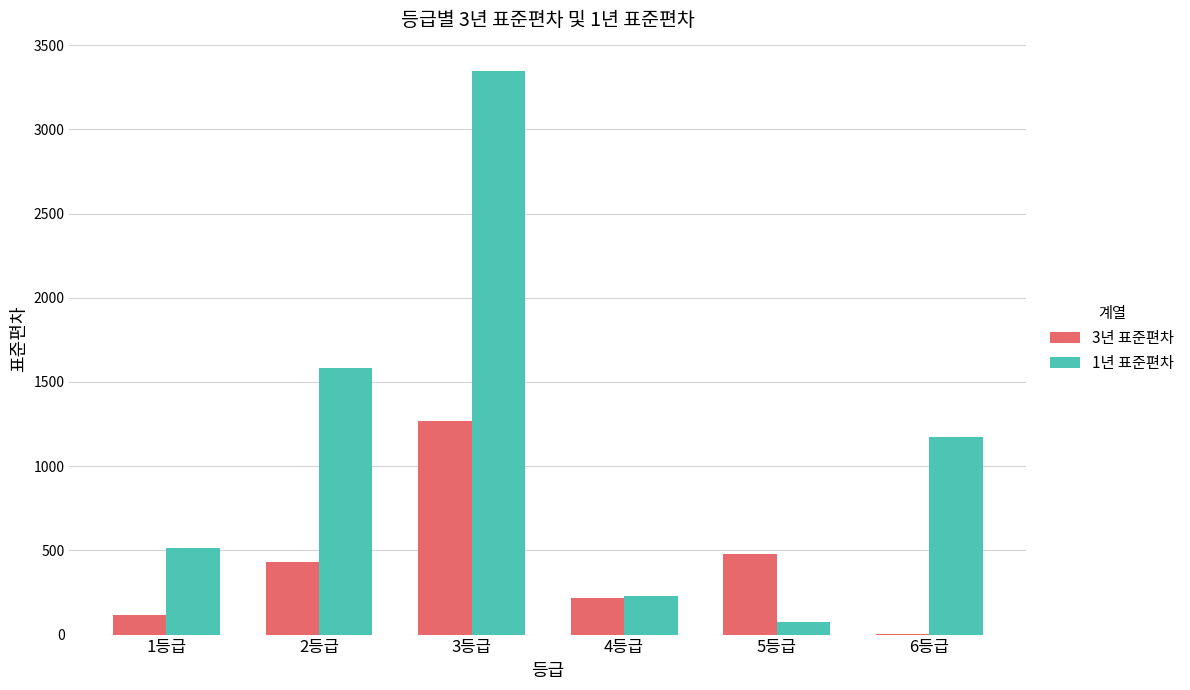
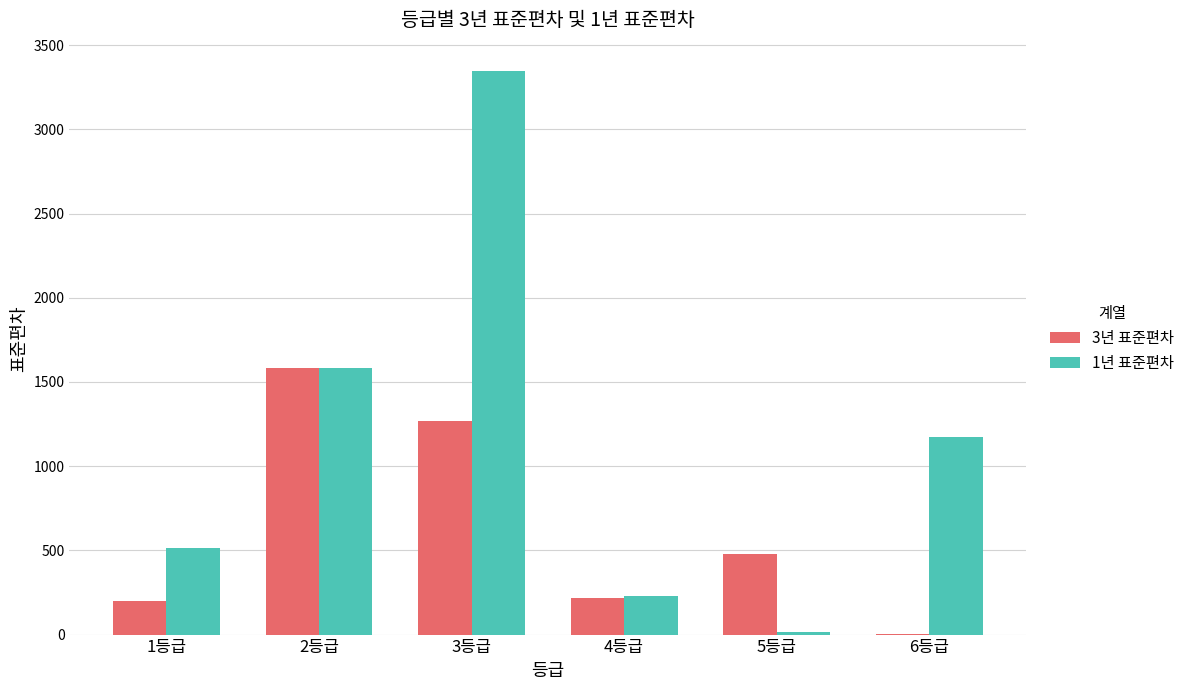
  {
    "3년 표준편차": {
-     "1등급": 120,
-     "2등급": 430,
+     "1등급": 200,
+     "2등급": 1580,
      "3등급": 1270,
      "4등급": 220,
      "5등급": 480
    },
    "1년 표준편차": {
      "1등급": 510,
      "2등급": 1580,
      "3등급": 3350,
      "4등급": 230,
-     "5등급": 70,
+     "5등급": 10,
      "6등급": 1170
    }
  }
